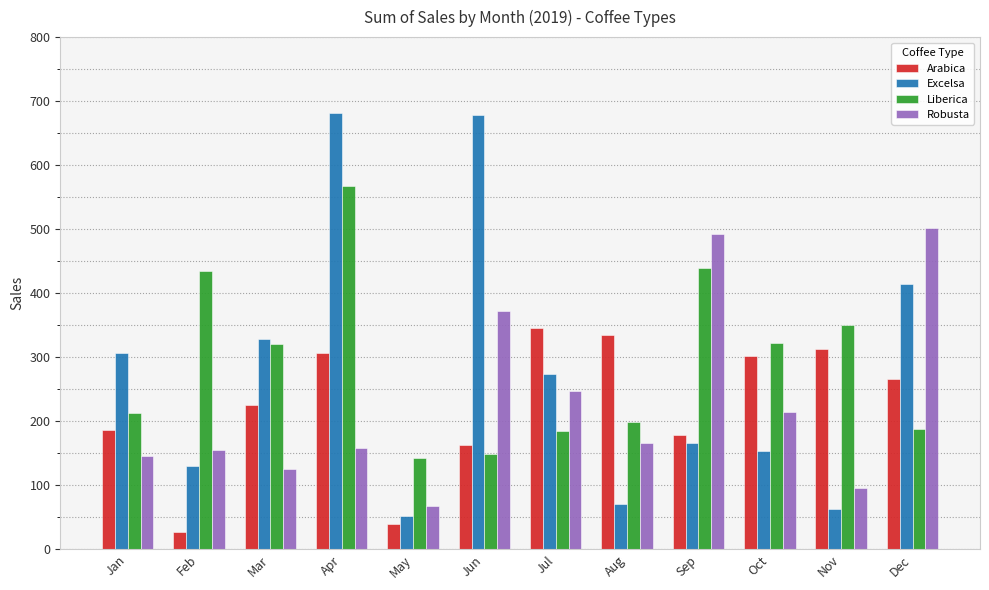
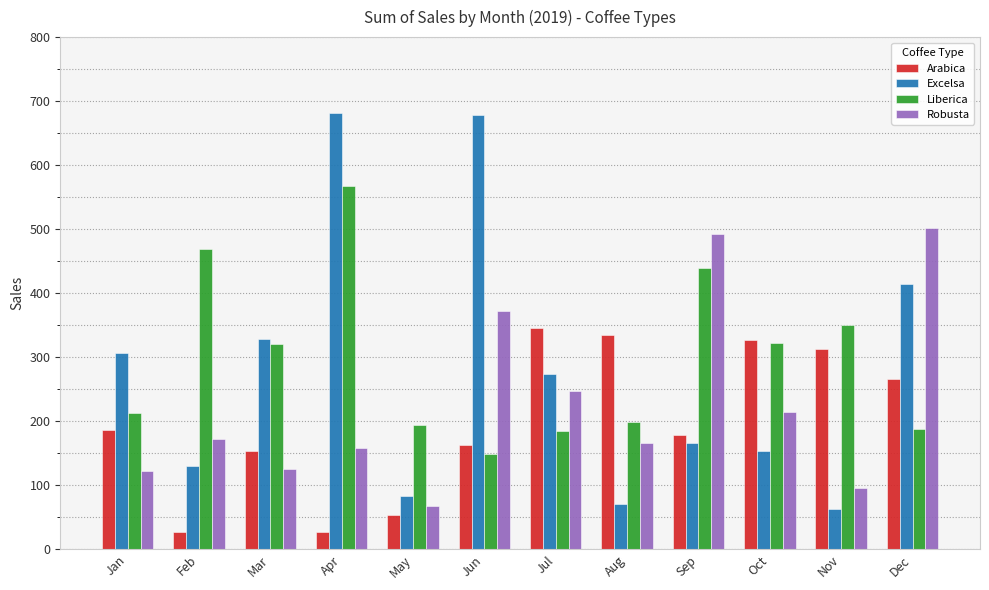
  {
    "Arabica": {
      "Jan": 190,
      "Feb": 30,
-     "Mar": 220,
-     "Apr": 310,
-     "May": 40,
+     "Mar": 150,
+     "Apr": 30,
+     "May": 50,
      "Jun": 160,
      "Jul": 350,
      "Aug": 330,
      "Sep": 180,
-     "Oct": 300,
+     "Oct": 330,
      "Nov": 310,
      "Dec": 270
    },
    "Excelsa": {
      "Jan": 310,
      "Feb": 130,
      "Mar": 330,
      "Apr": 680,
-     "May": 50,
+     "May": 80,
      "Jun": 680,
      "Jul": 270,
      "Aug": 70,
      "Sep": 170,
      "Oct": 150,
      "Nov": 60,
      "Dec": 410
    },
    "Liberica": {
      "Jan": 210,
-     "Feb": 430,
+     "Feb": 470,
      "Mar": 320,
      "Apr": 570,
-     "May": 140,
+     "May": 190,
      "Jun": 150,
      "Jul": 180,
      "Aug": 200,
      "Sep": 440,
      "Oct": 320,
      "Nov": 350,
      "Dec": 190
    },
    "Robusta": {
-     "Jan": 150,
-     "Feb": 160,
+     "Jan": 120,
+     "Feb": 170,
      "Mar": 130,
      "Apr": 160,
      "May": 70,
      "Jun": 370,
      "Jul": 250,
      "Aug": 170,
      "Sep": 490,
      "Oct": 210,
      "Nov": 100,
      "Dec": 500
    }
  }
